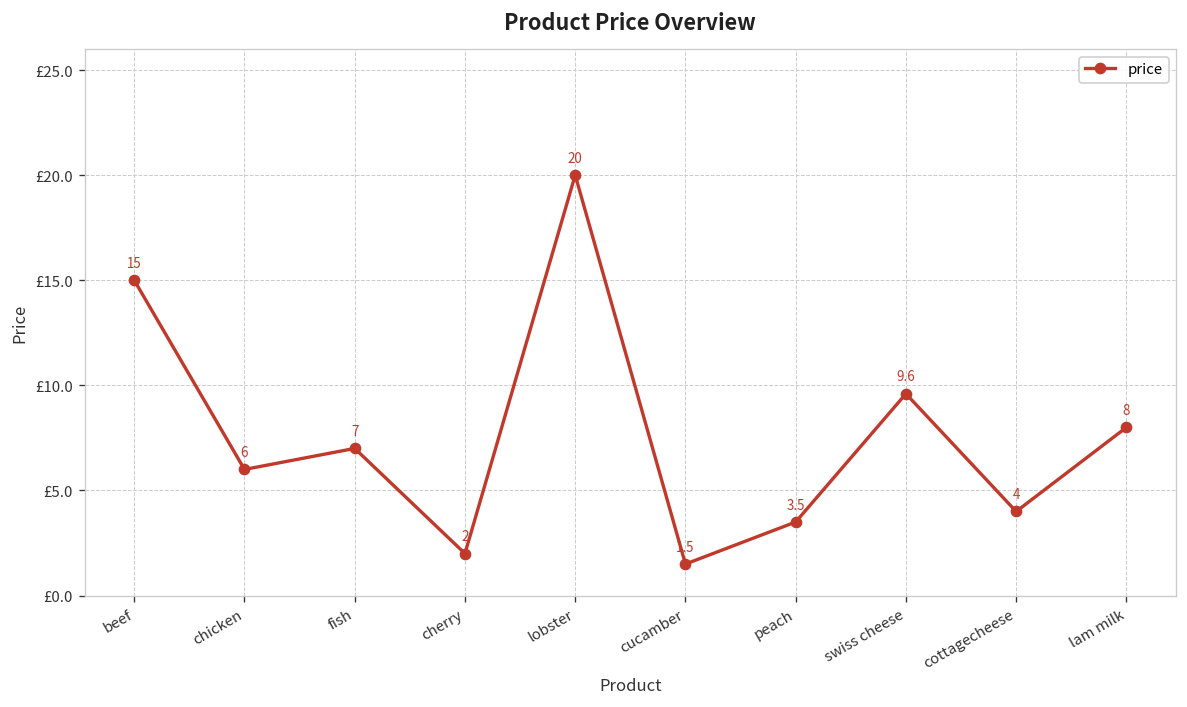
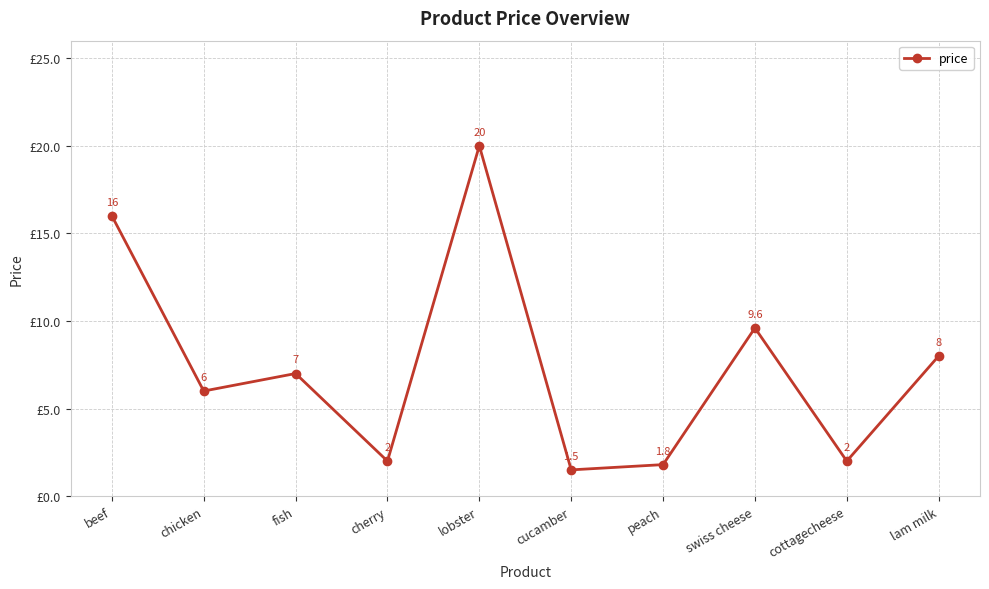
  {
-   "beef": 15,
+   "beef": 16,
    "chicken": 6,
    "fish": 7,
    "cherry": 2,
    "lobster": 20,
    "cucamber": 1.5,
-   "peach": 3.5,
+   "peach": 1.8,
    "swiss cheese": 9.6,
-   "cottagecheese": 4,
+   "cottagecheese": 2,
    "lam milk": 8
  }
